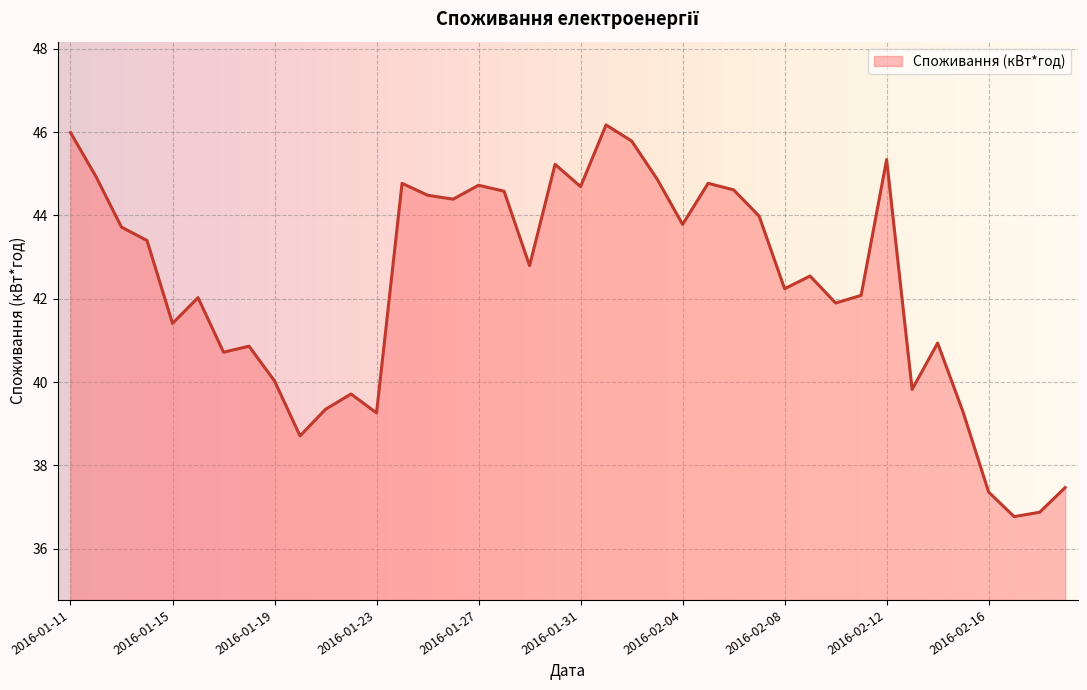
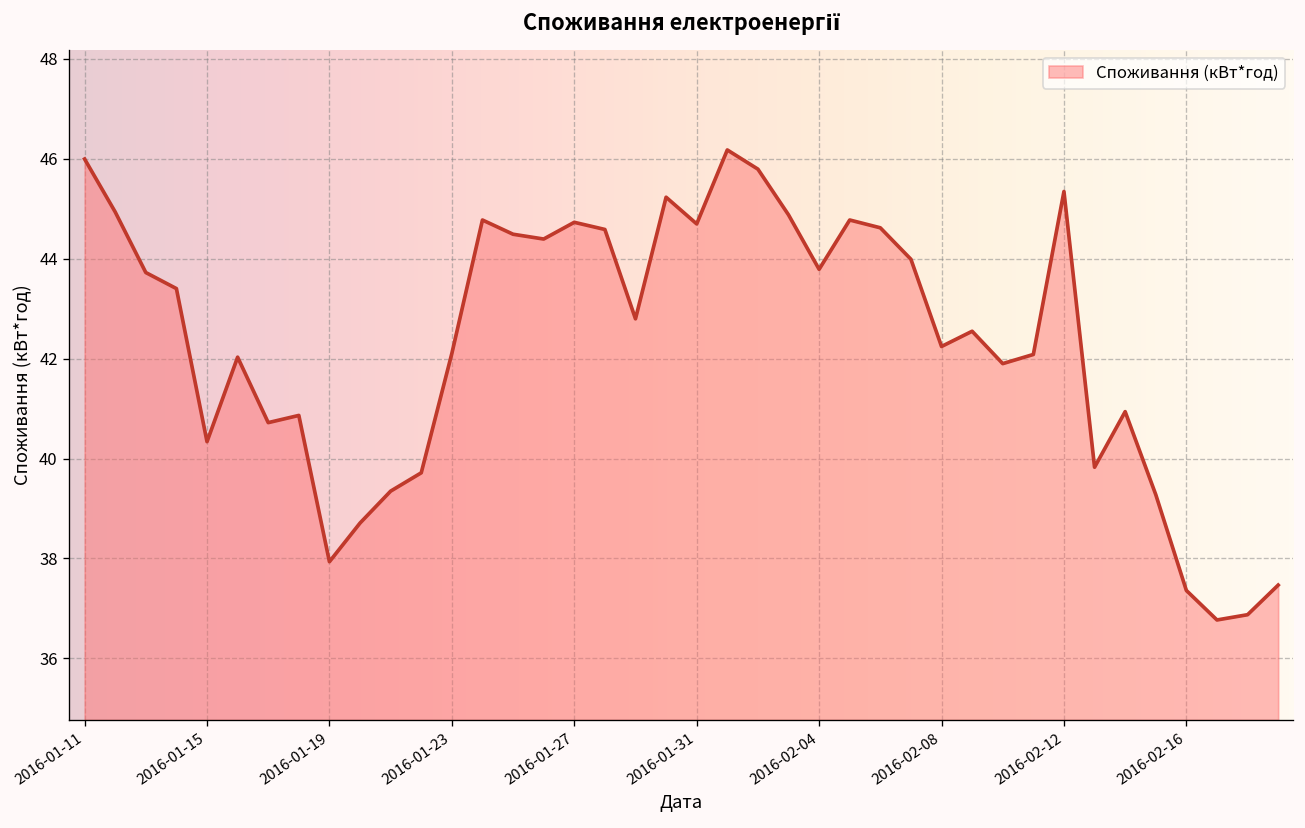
  {
    "2016-01-11": 46.0,
-   "2016-01-15": 41.4,
-   "2016-01-19": 40.0,
-   "2016-01-23": 39.3,
+   "2016-01-15": 40.3,
+   "2016-01-19": 37.9,
+   "2016-01-23": 42.1,
    "2016-01-27": 44.7,
    "2016-01-31": 44.7,
    "2016-02-04": 43.8,
    "2016-02-08": 42.2,
    "2016-02-12": 45.3,
    "2016-02-16": 37.4
  }
